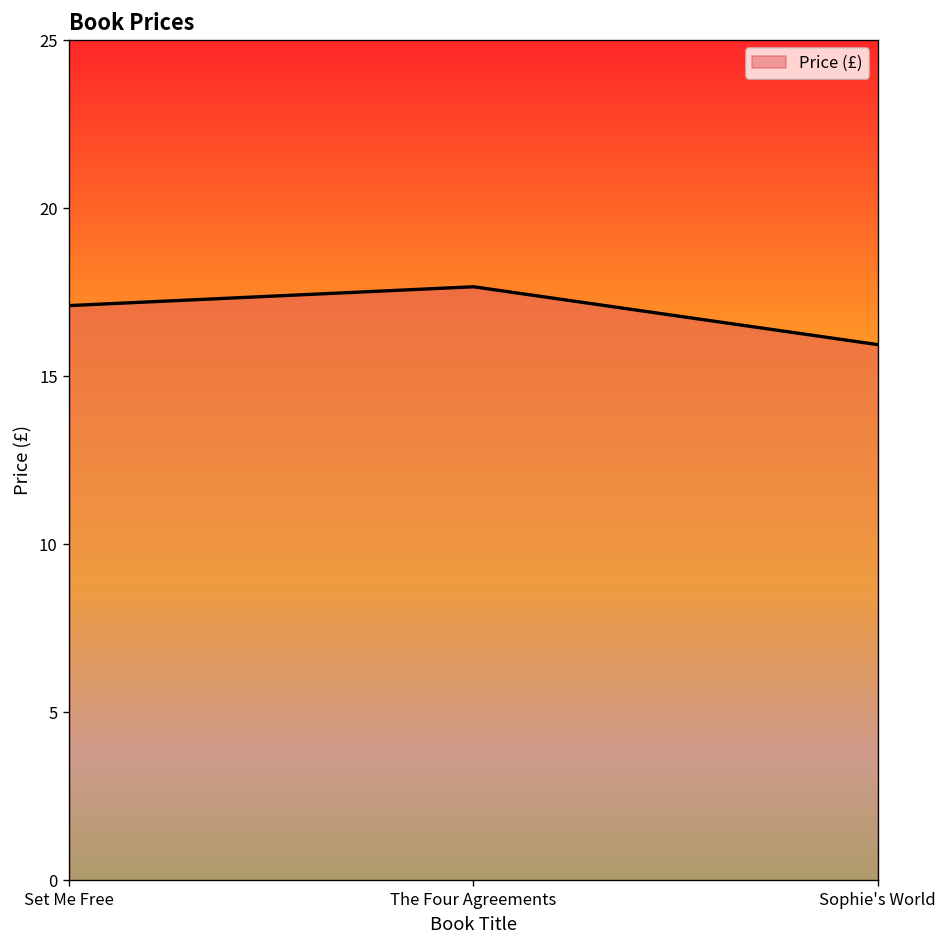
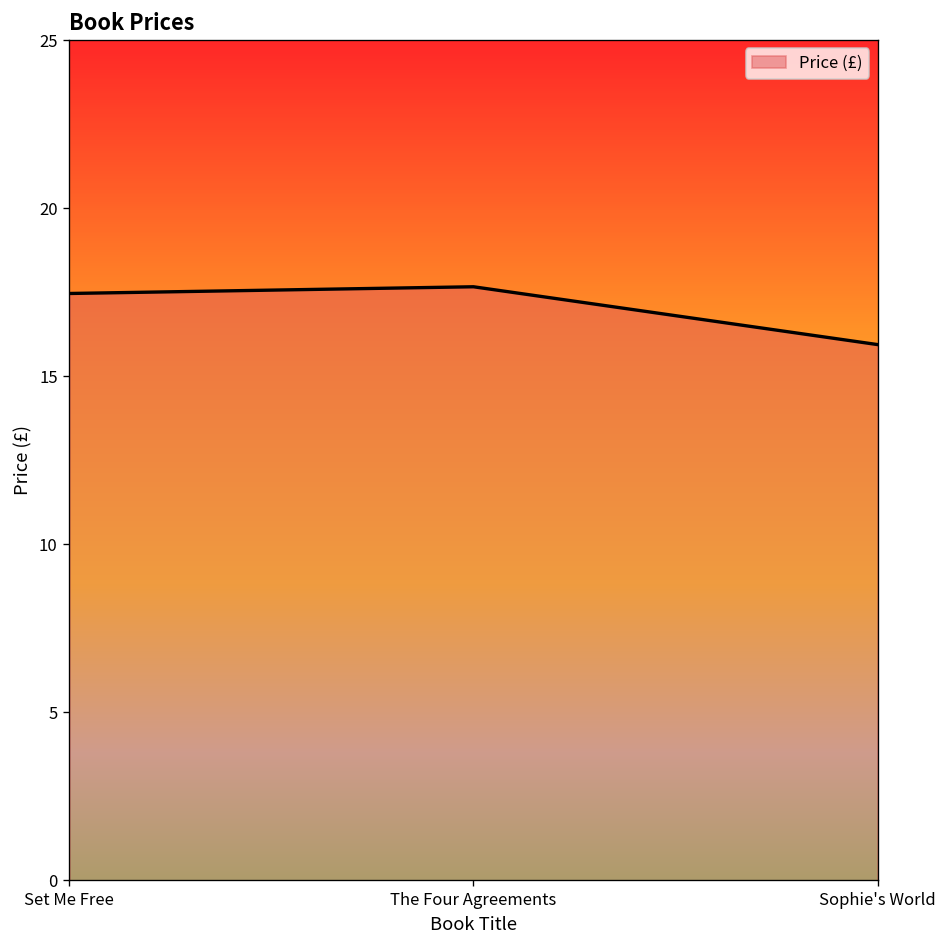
  {
-   "Set Me Free": 17.1,
+   "Set Me Free": 17.5,
    "The Four Agreements": 17.7,
    "Sophie's World": 15.9
  }
